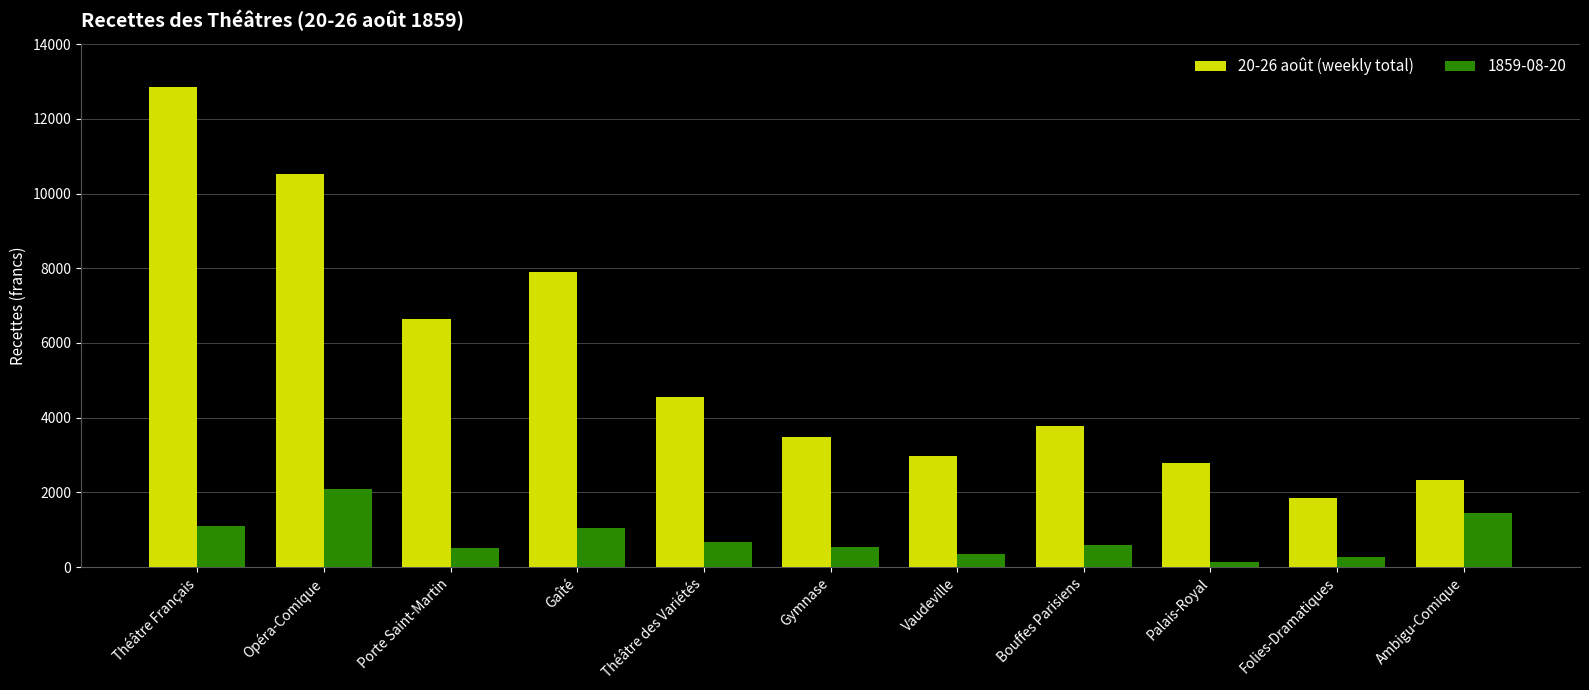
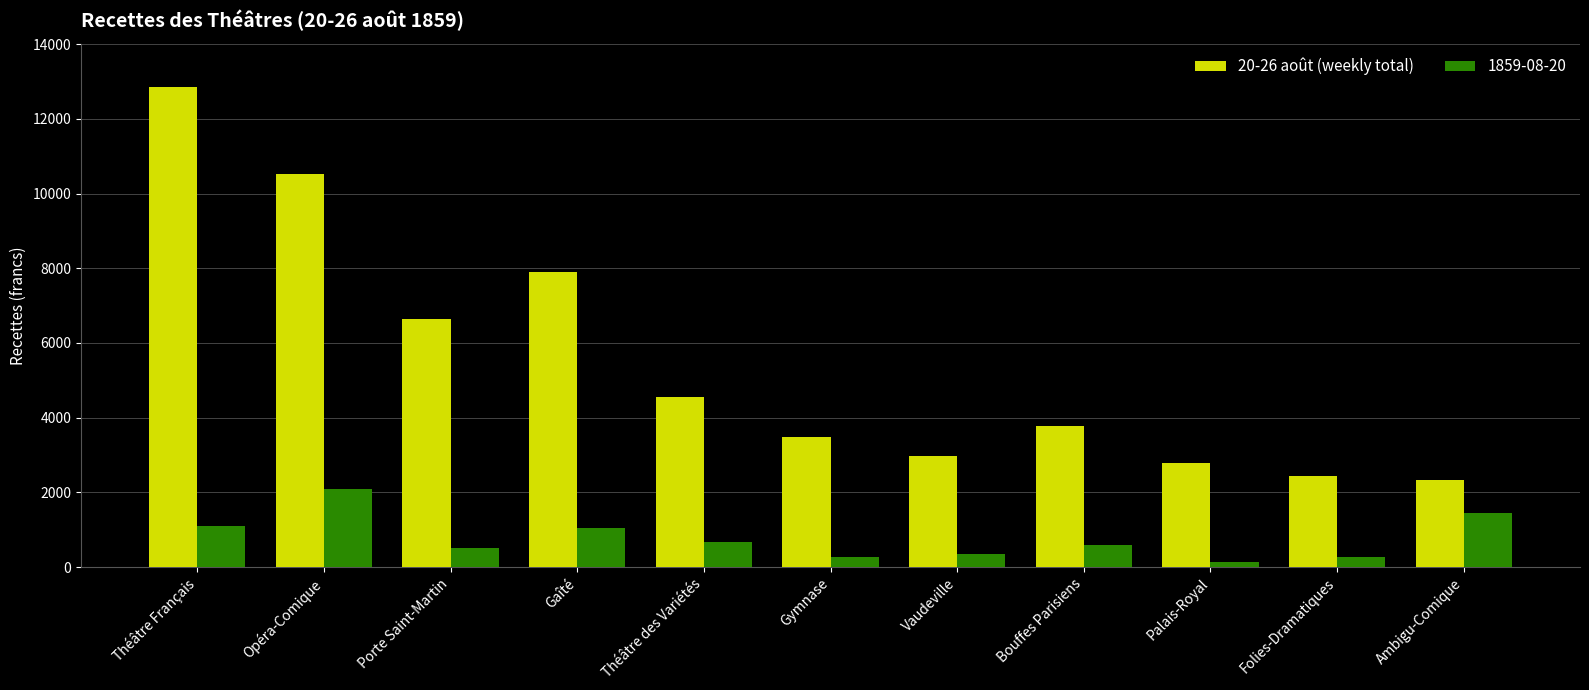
  {
    "20-26 août (weekly total)": {
      "Théâtre Français": 12800,
      "Opéra-Comique": 10500,
      "Porte Saint-Martin": 6600,
      "Gaîté": 7900,
      "Théâtre des Variétés": 4600,
      "Gymnase": 3500,
      "Vaudeville": 3000,
      "Bouffes Parisiens": 3800,
      "Palais-Royal": 2800,
-     "Folies-Dramatiques": 1900,
+     "Folies-Dramatiques": 2400,
      "Ambigu-Comique": 2300
    },
    "1859-08-20": {
      "Théâtre Français": 1100,
      "Opéra-Comique": 2100,
      "Porte Saint-Martin": 500,
      "Gaîté": 1000,
      "Théâtre des Variétés": 700,
-     "Gymnase": 500,
+     "Gymnase": 300,
      "Vaudeville": 300,
      "Bouffes Parisiens": 600,
      "Palais-Royal": 100,
      "Folies-Dramatiques": 300,
      "Ambigu-Comique": 1400
    }
  }
